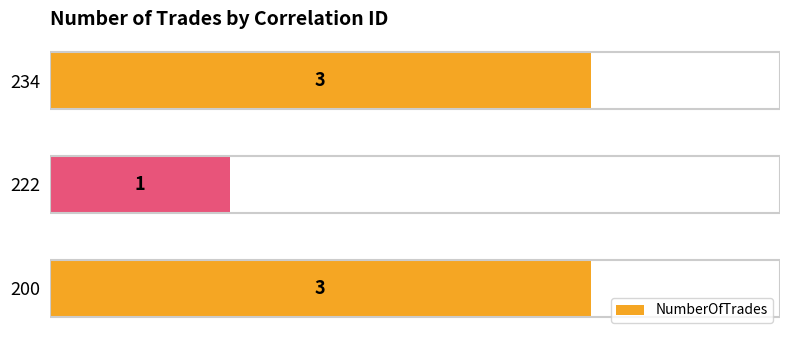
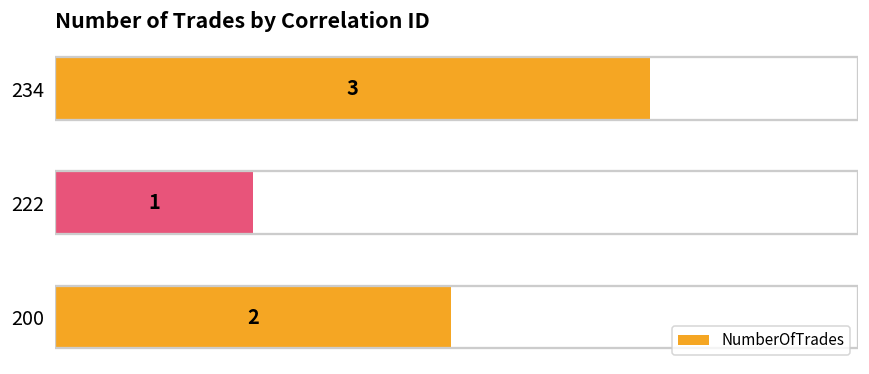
  {
    "234": 3,
    "222": 1,
-   "200": 3
+   "200": 2
  }
